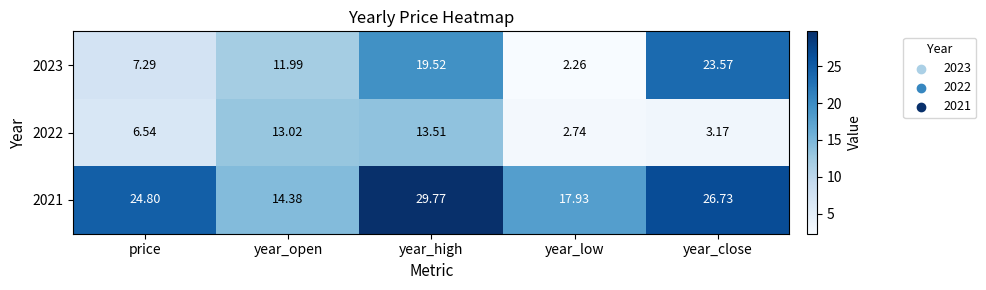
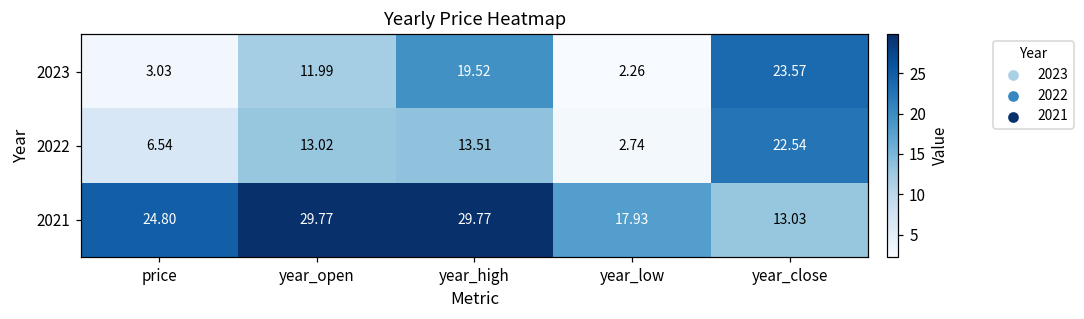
  {
    "2023": {
-     "price": 7.29,
+     "price": 3.03,
      "year_open": 11.99,
      "year_high": 19.52,
      "year_low": 2.26,
      "year_close": 23.57
    },
    "2022": {
      "price": 6.54,
      "year_open": 13.02,
      "year_high": 13.51,
      "year_low": 2.74,
-     "year_close": 3.17
+     "year_close": 22.54
    },
    "2021": {
      "price": 24.80,
-     "year_open": 14.38,
+     "year_open": 29.77,
      "year_high": 29.77,
      "year_low": 17.93,
-     "year_close": 26.73
+     "year_close": 13.03
    }
  }
